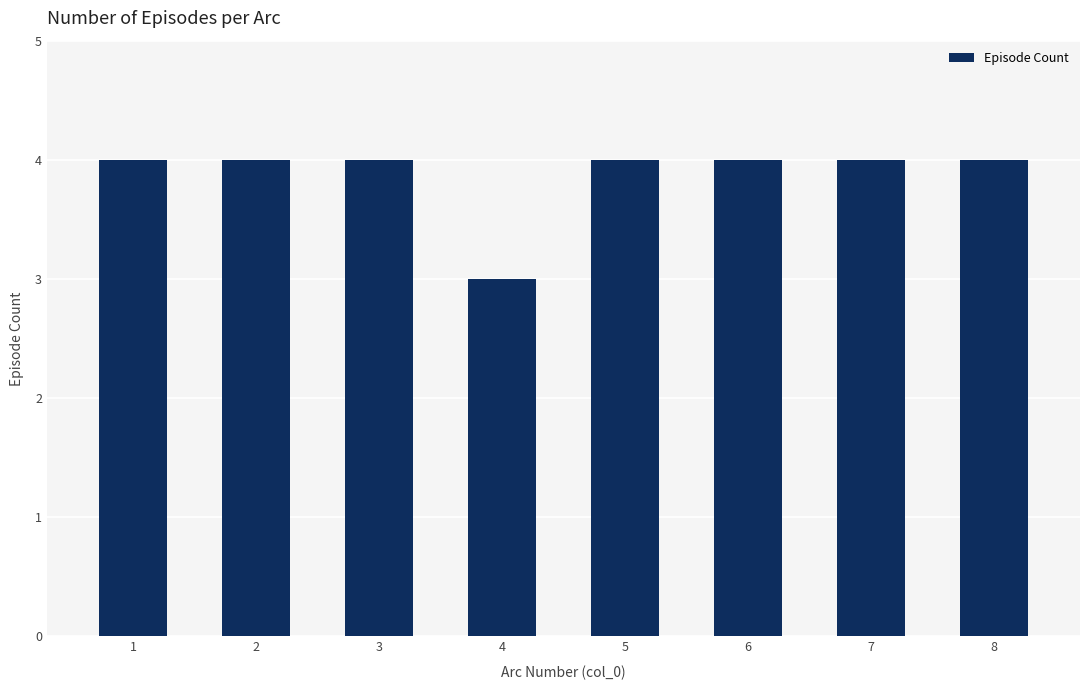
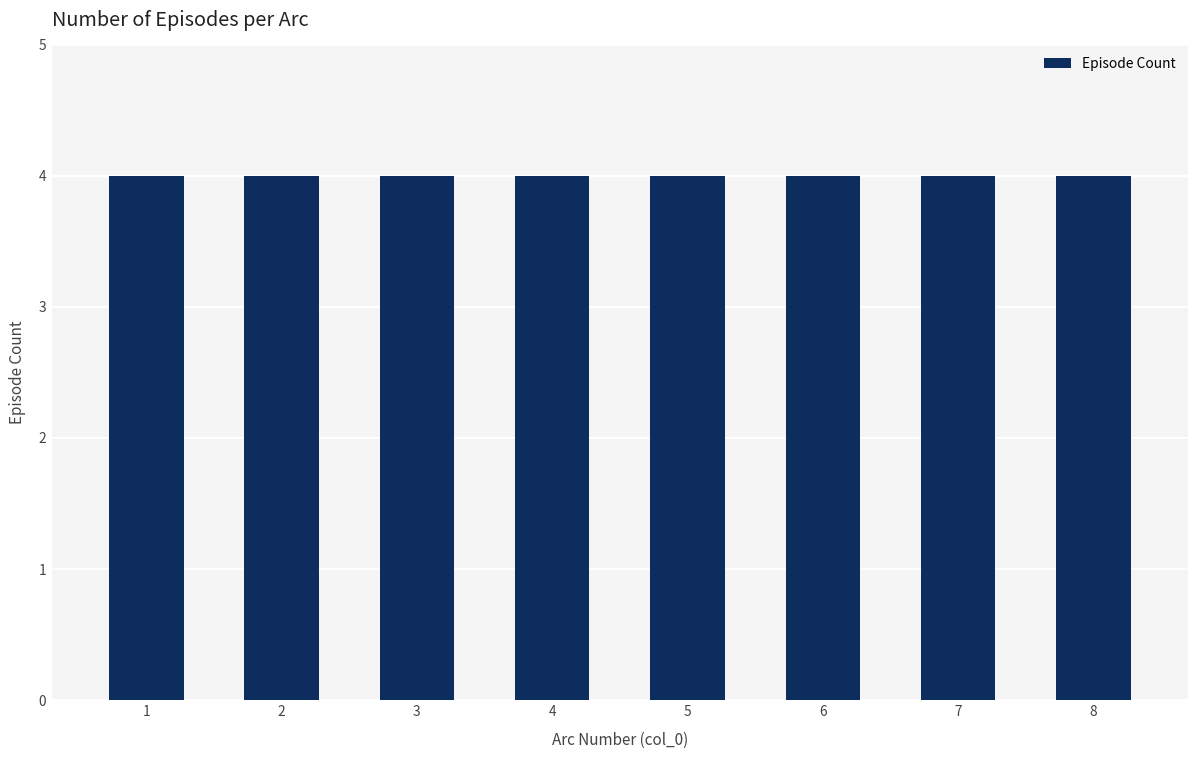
  {
    "1": 4,
    "2": 4,
    "3": 4,
-   "4": 3,
+   "4": 4,
    "5": 4,
    "6": 4,
    "7": 4,
    "8": 4
  }
